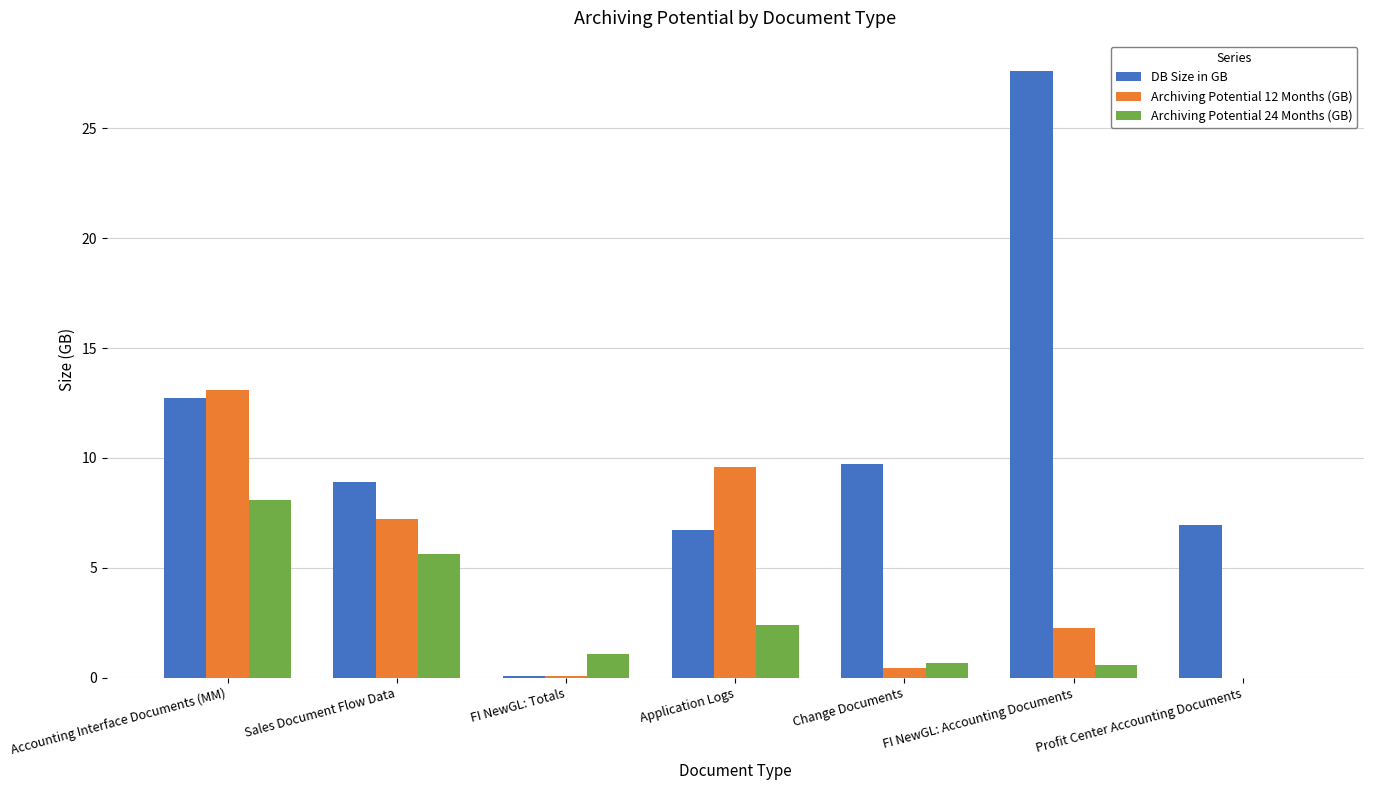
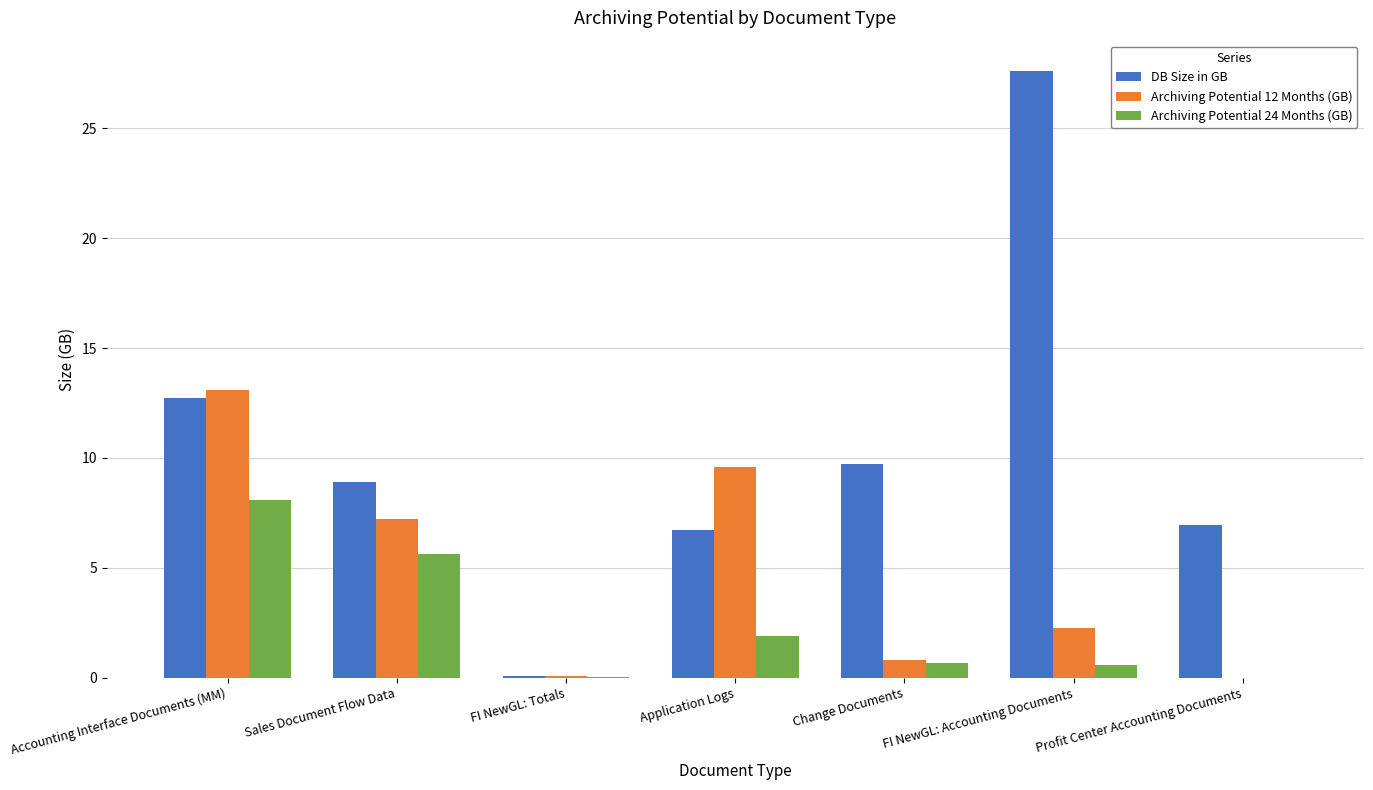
  {
    "DB Size in GB": {
      "Accounting Interface Documents (MM)": 12.7,
      "Sales Document Flow Data": 8.9,
      "Application Logs": 6.7,
      "Change Documents": 9.7,
      "FI NewGL: Accounting Documents": 27.6,
      "Profit Center Accounting Documents": 6.9
    },
    "Archiving Potential 12 Months (GB)": {
      "Accounting Interface Documents (MM)": 13.1,
      "Sales Document Flow Data": 7.2,
      "Application Logs": 9.6,
-     "Change Documents": 0.4,
+     "Change Documents": 0.8,
      "FI NewGL: Accounting Documents": 2.2,
      "Profit Center Accounting Documents": 0.0
    },
    "Archiving Potential 24 Months (GB)": {
      "Accounting Interface Documents (MM)": 8.1,
      "Sales Document Flow Data": 5.6,
-     "FI NewGL: Totals": 1.1,
-     "Application Logs": 2.4,
+     "FI NewGL: Totals": 0.0,
+     "Application Logs": 1.9,
      "Change Documents": 0.7,
      "FI NewGL: Accounting Documents": 0.6,
      "Profit Center Accounting Documents": 0.0
    }
  }
